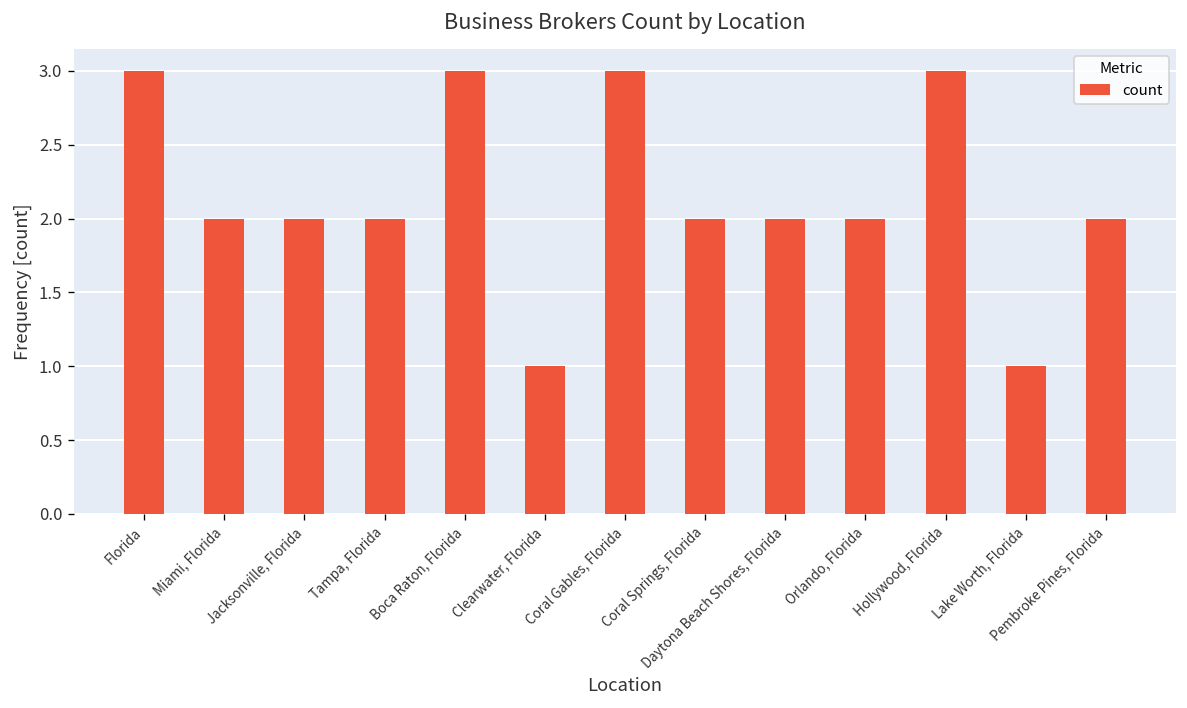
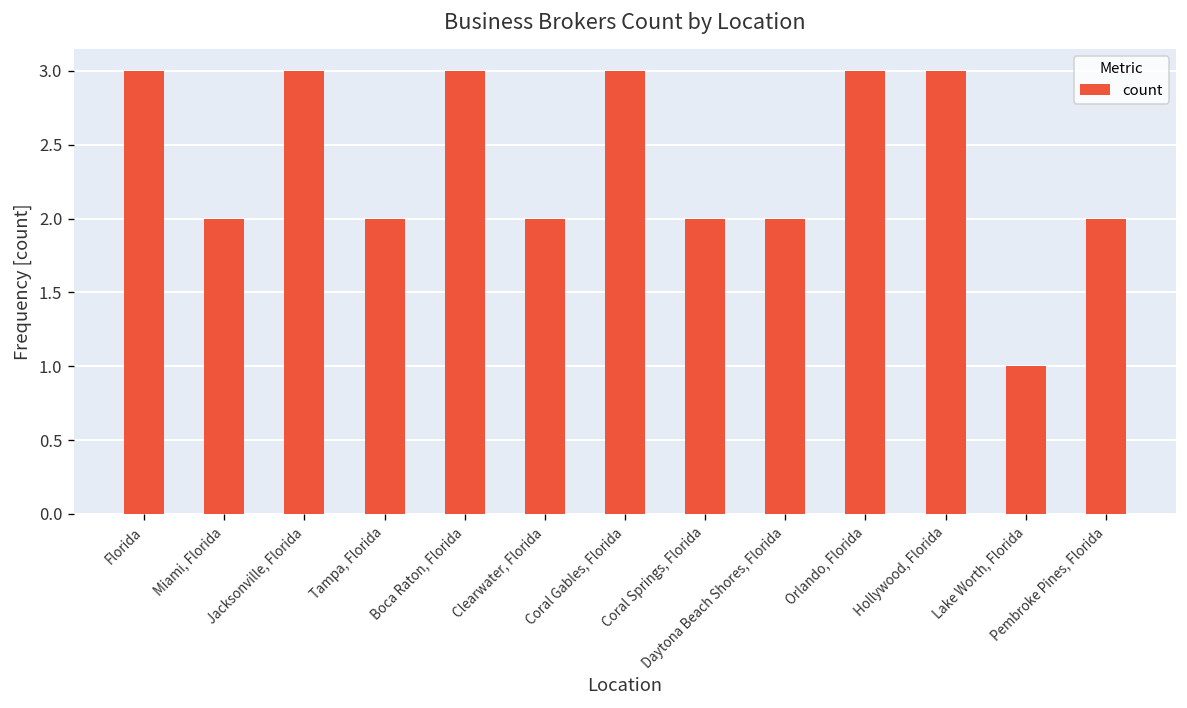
  {
    "Florida": 3,
    "Miami, Florida": 2,
-   "Jacksonville, Florida": 2,
+   "Jacksonville, Florida": 3,
    "Tampa, Florida": 2,
    "Boca Raton, Florida": 3,
-   "Clearwater, Florida": 1,
+   "Clearwater, Florida": 2,
    "Coral Gables, Florida": 3,
    "Coral Springs, Florida": 2,
    "Daytona Beach Shores, Florida": 2,
-   "Orlando, Florida": 2,
+   "Orlando, Florida": 3,
    "Hollywood, Florida": 3,
    "Lake Worth, Florida": 1,
    "Pembroke Pines, Florida": 2
  }
